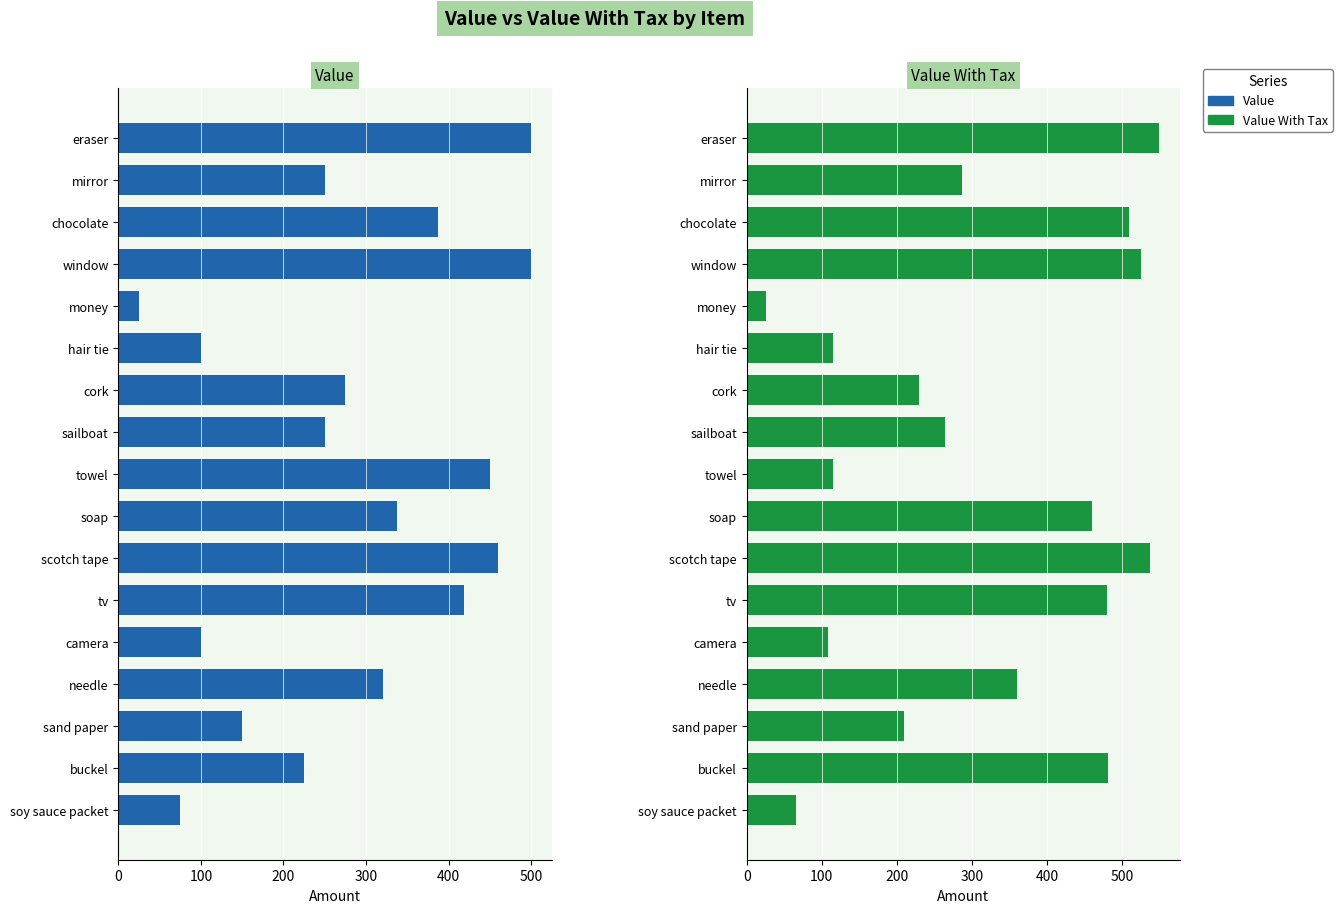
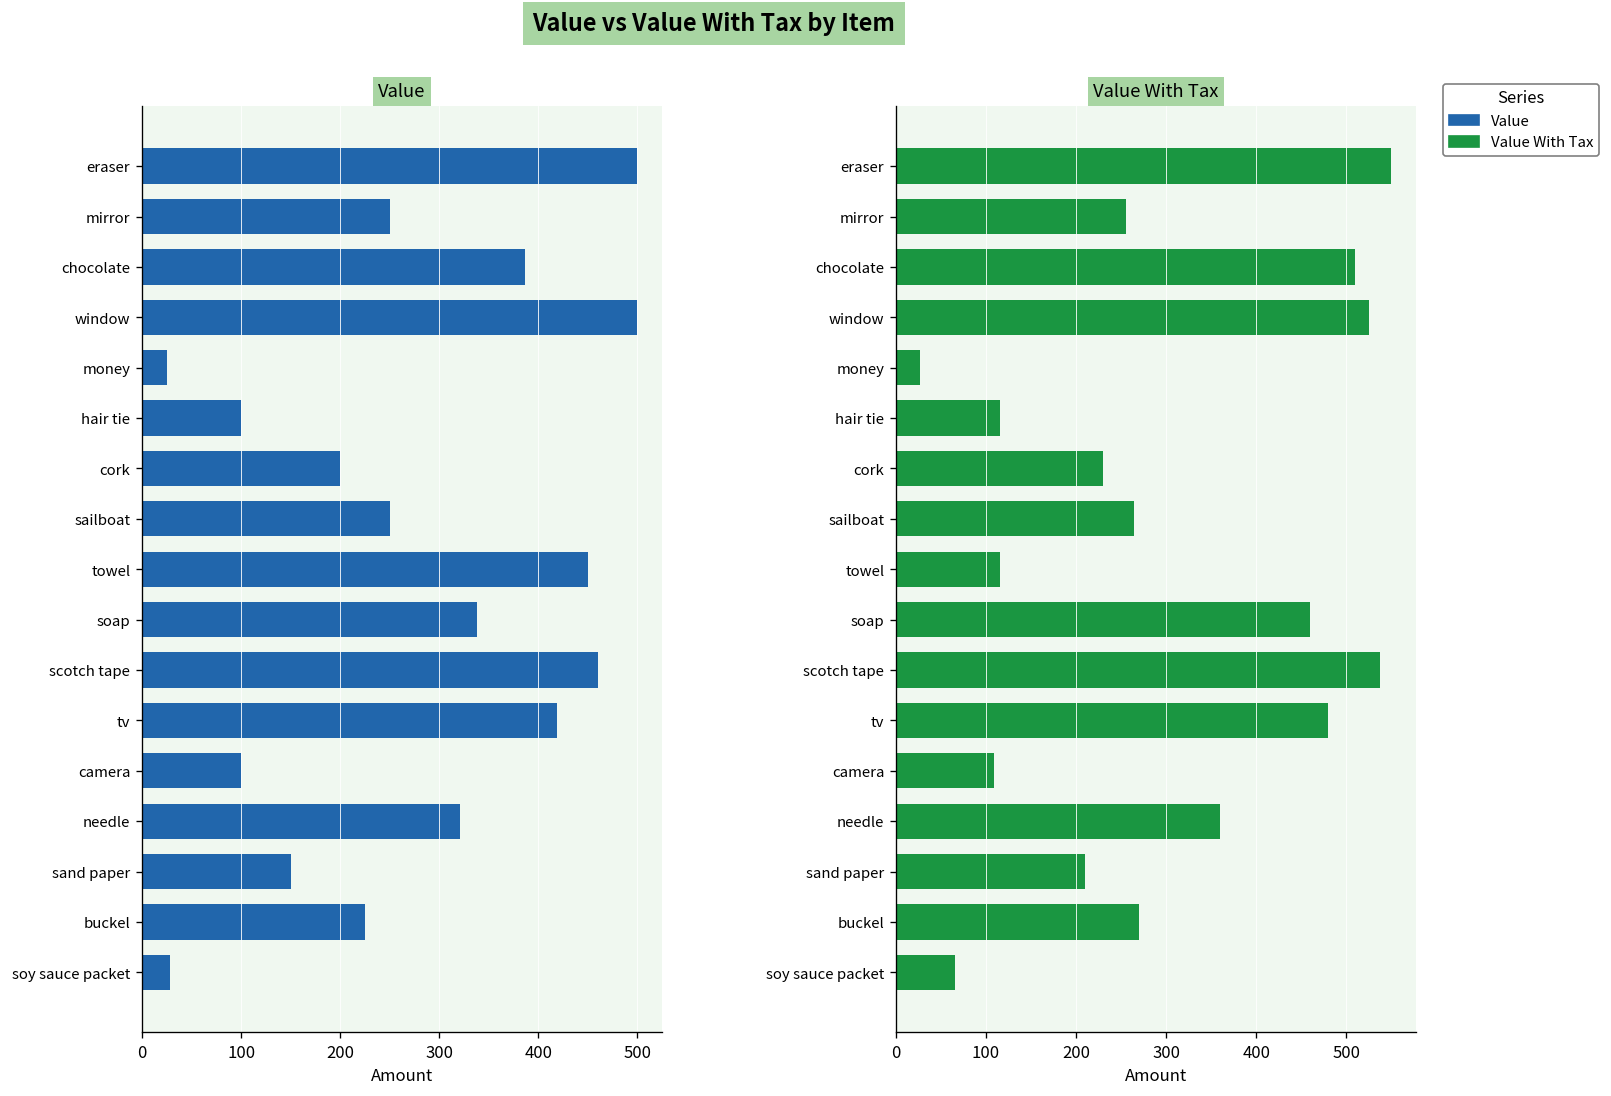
  {
    "Value": {
      "eraser": 500,
      "mirror": 250,
      "chocolate": 390,
      "window": 500,
      "money": 30,
      "hair tie": 100,
-     "cork": 280,
+     "cork": 200,
      "sailboat": 250,
      "towel": 450,
      "soap": 340,
      "scotch tape": 460,
      "tv": 420,
      "camera": 100,
      "needle": 320,
      "sand paper": 150,
      "buckel": 230,
-     "soy sauce packet": 80
+     "soy sauce packet": 30
    },
    "Value With Tax": {
      "eraser": 550,
-     "mirror": 290,
+     "mirror": 260,
      "chocolate": 510,
      "window": 530,
      "money": 30,
      "hair tie": 120,
      "cork": 230,
      "sailboat": 260,
      "towel": 120,
      "soap": 460,
      "scotch tape": 540,
      "tv": 480,
      "camera": 110,
      "needle": 360,
      "sand paper": 210,
-     "buckel": 480,
+     "buckel": 270,
      "soy sauce packet": 70
    }
  }
